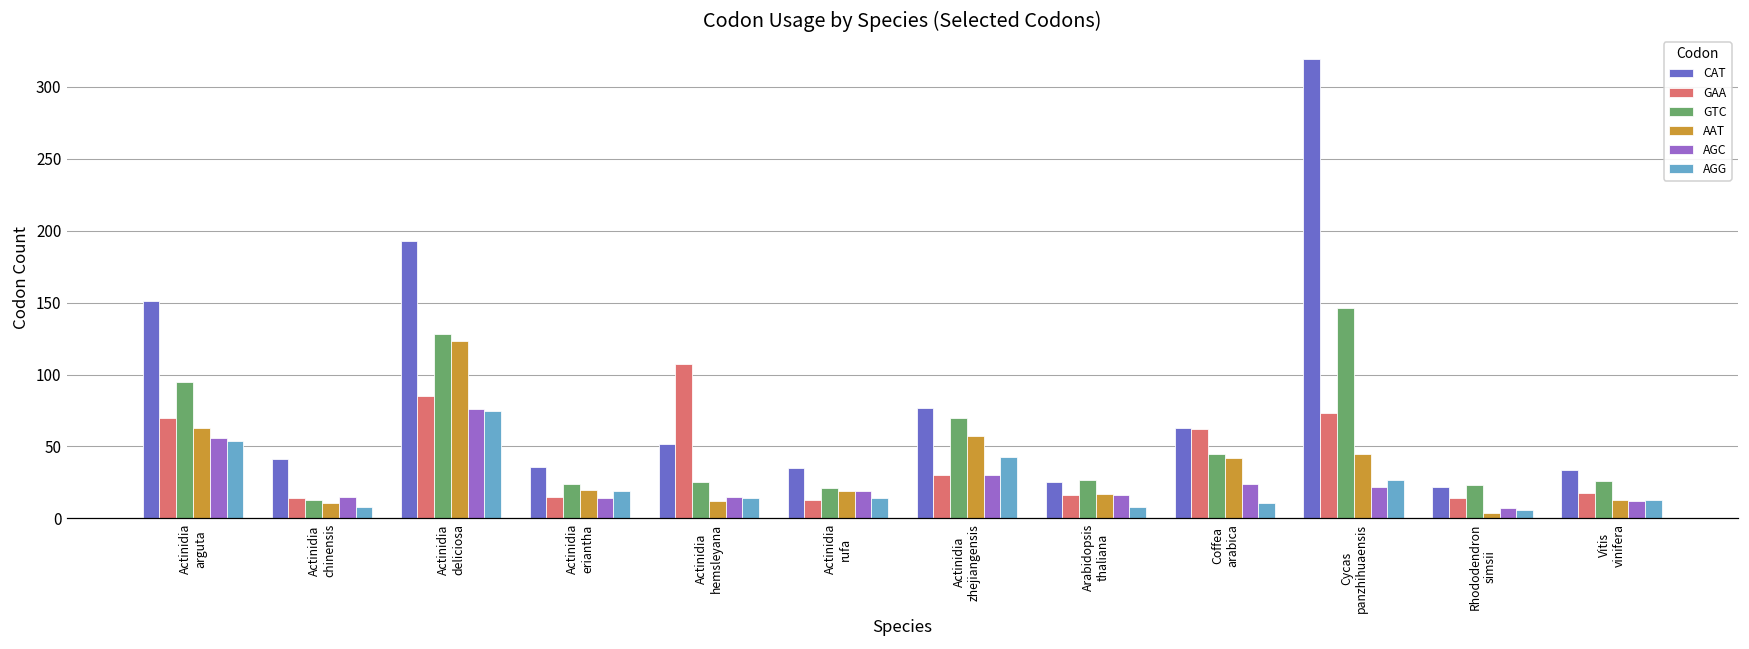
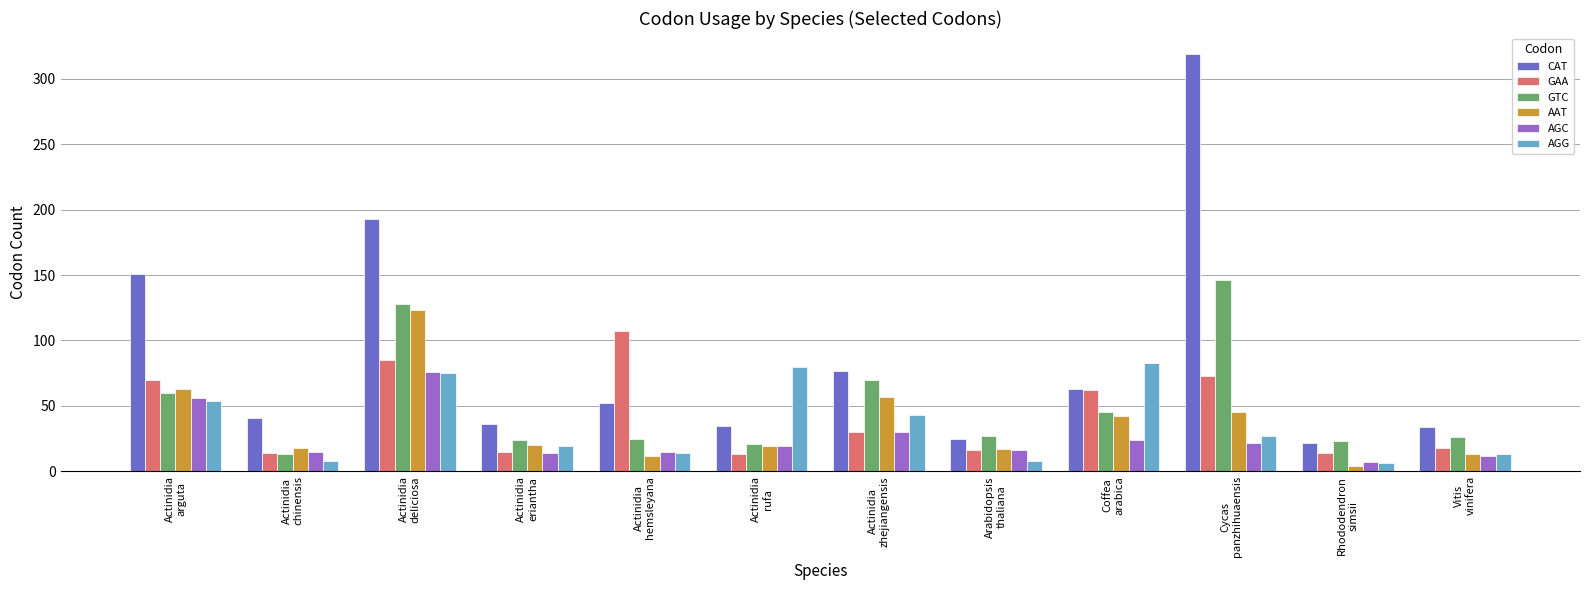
  {
    "GAA": {
      "Actinidia arguta": 70,
      "Actinidia chinensis": 14,
      "Actinidia deliciosa": 85,
      "Actinidia eriantha": 15,
      "Actinidia hemsleyana": 107,
      "Actinidia rufa": 13,
      "Actinidia zhejiangensis": 30,
      "Arabidopsis thaliana": 16,
      "Coffea arabica": 62,
      "Cycas panzhihuaensis": 73,
      "Rhododendron simsii": 14,
      "Vitis vinifera": 18
    },
    "GTC": {
-     "Actinidia arguta": 95,
+     "Actinidia arguta": 60,
      "Actinidia chinensis": 13,
      "Actinidia deliciosa": 128,
      "Actinidia eriantha": 24,
      "Actinidia hemsleyana": 25,
      "Actinidia rufa": 21,
      "Actinidia zhejiangensis": 70,
      "Arabidopsis thaliana": 27,
      "Coffea arabica": 45,
      "Cycas panzhihuaensis": 146,
      "Rhododendron simsii": 23,
      "Vitis vinifera": 26
    },
    "AAT": {
      "Actinidia arguta": 63,
-     "Actinidia chinensis": 11,
+     "Actinidia chinensis": 18,
      "Actinidia deliciosa": 123,
      "Actinidia eriantha": 20,
      "Actinidia hemsleyana": 12,
      "Actinidia rufa": 19,
      "Actinidia zhejiangensis": 57,
      "Arabidopsis thaliana": 17,
      "Coffea arabica": 42,
      "Cycas panzhihuaensis": 45,
      "Rhododendron simsii": 4,
      "Vitis vinifera": 13
    },
    "AGG": {
      "Actinidia arguta": 54,
      "Actinidia chinensis": 8,
      "Actinidia deliciosa": 75,
      "Actinidia eriantha": 19,
      "Actinidia hemsleyana": 14,
-     "Actinidia rufa": 14,
+     "Actinidia rufa": 80,
      "Actinidia zhejiangensis": 43,
      "Arabidopsis thaliana": 8,
-     "Coffea arabica": 11,
+     "Coffea arabica": 83,
      "Cycas panzhihuaensis": 27,
      "Rhododendron simsii": 6,
      "Vitis vinifera": 13
    }
  }
